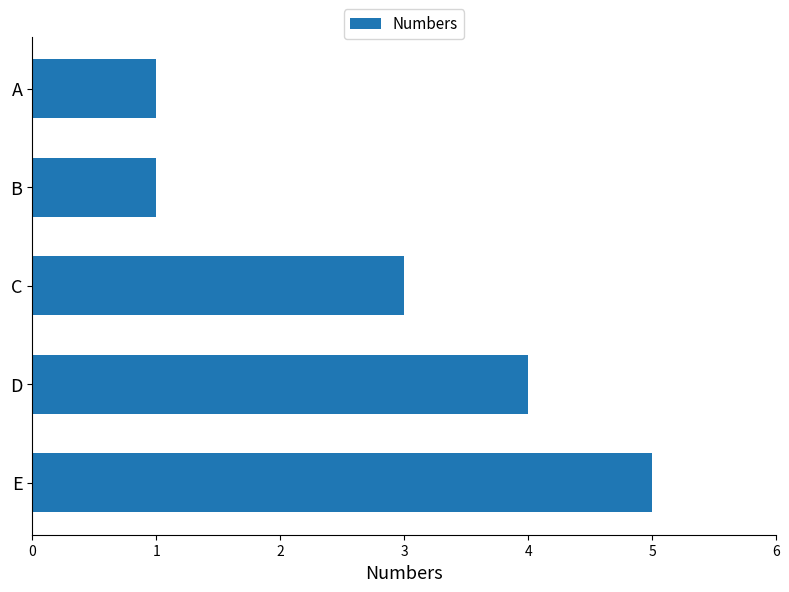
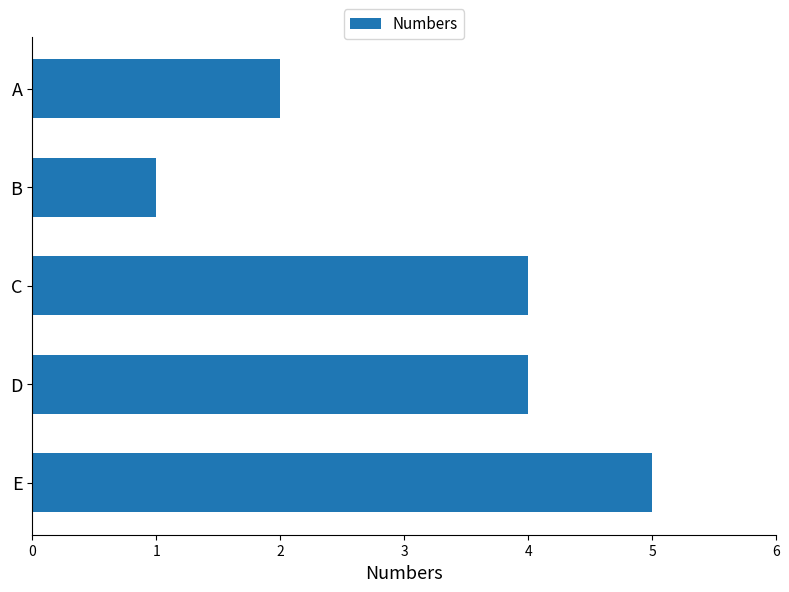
  {
-   "A": 1,
+   "A": 2,
    "B": 1,
-   "C": 3,
+   "C": 4,
    "D": 4,
    "E": 5
  }
